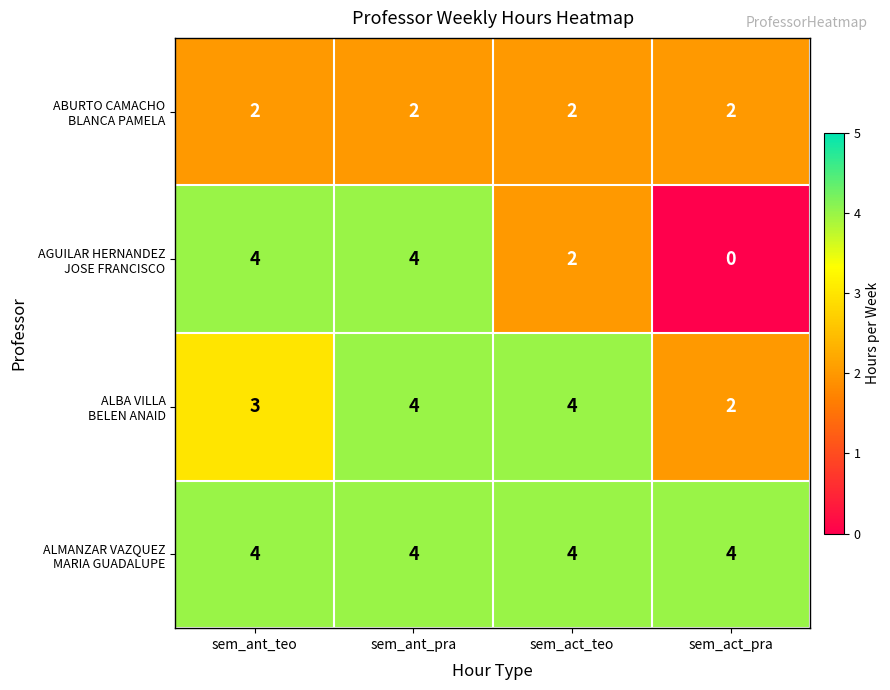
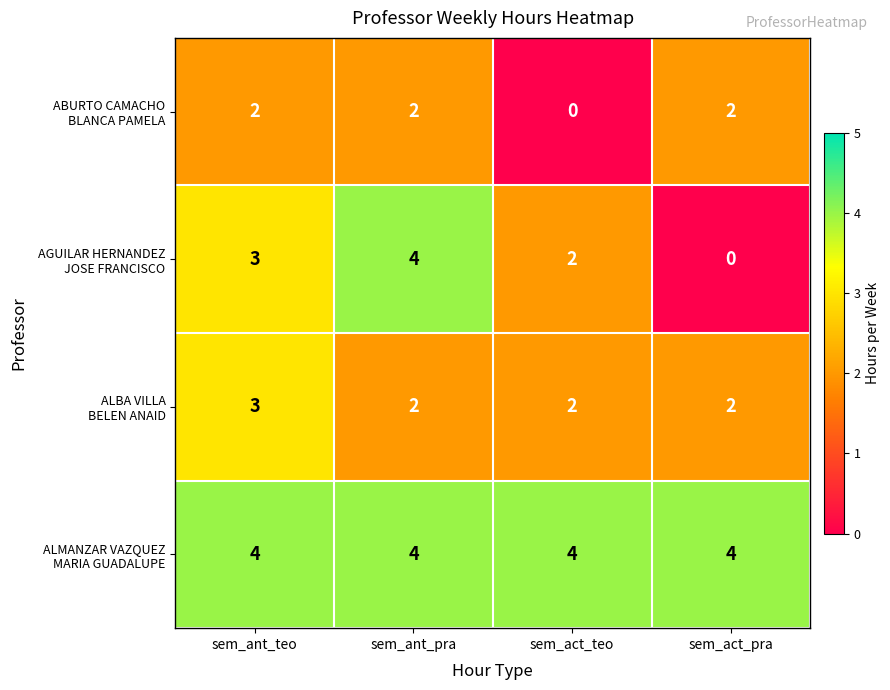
  {
    "ABURTO CAMACHO BLANCA PAMELA": {
      "sem_ant_teo": 2,
      "sem_ant_pra": 2,
-     "sem_act_teo": 2,
+     "sem_act_teo": 0,
      "sem_act_pra": 2
    },
    "AGUILAR HERNANDEZ JOSE FRANCISCO": {
-     "sem_ant_teo": 4,
+     "sem_ant_teo": 3,
      "sem_ant_pra": 4,
      "sem_act_teo": 2,
      "sem_act_pra": 0
    },
    "ALBA VILLA BELEN ANAID": {
      "sem_ant_teo": 3,
-     "sem_ant_pra": 4,
-     "sem_act_teo": 4,
+     "sem_ant_pra": 2,
+     "sem_act_teo": 2,
      "sem_act_pra": 2
    },
    "ALMANZAR VAZQUEZ MARIA GUADALUPE": {
      "sem_ant_teo": 4,
      "sem_ant_pra": 4,
      "sem_act_teo": 4,
      "sem_act_pra": 4
    }
  }
